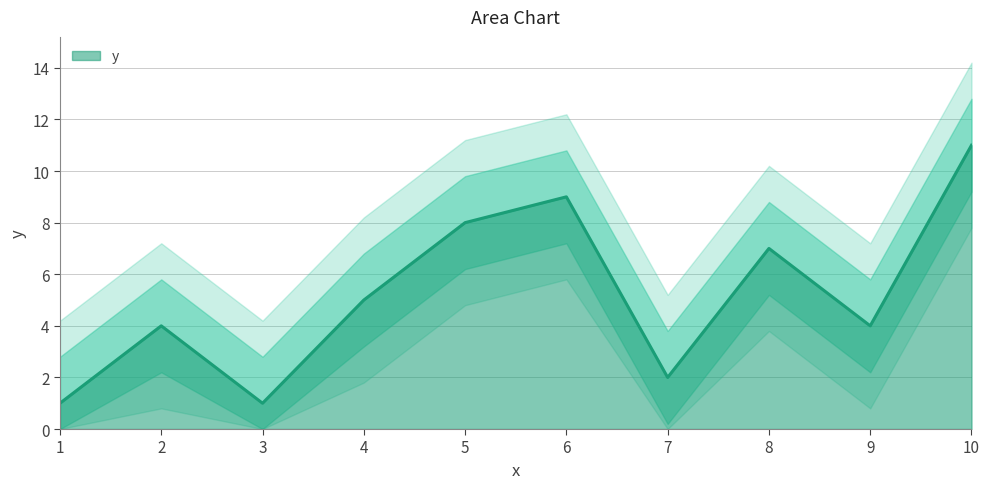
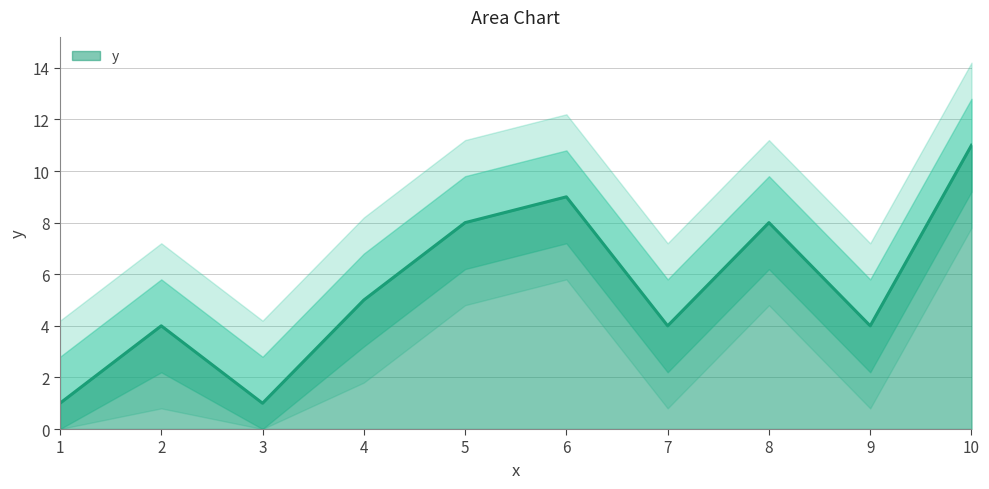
  {
    "y": {
      "1": 1,
      "2": 4,
      "3": 1,
      "4": 5,
      "5": 8,
      "6": 9,
-     "7": 2,
-     "8": 7,
+     "7": 4,
+     "8": 8,
      "9": 4,
      "10": 11
    }
  }
